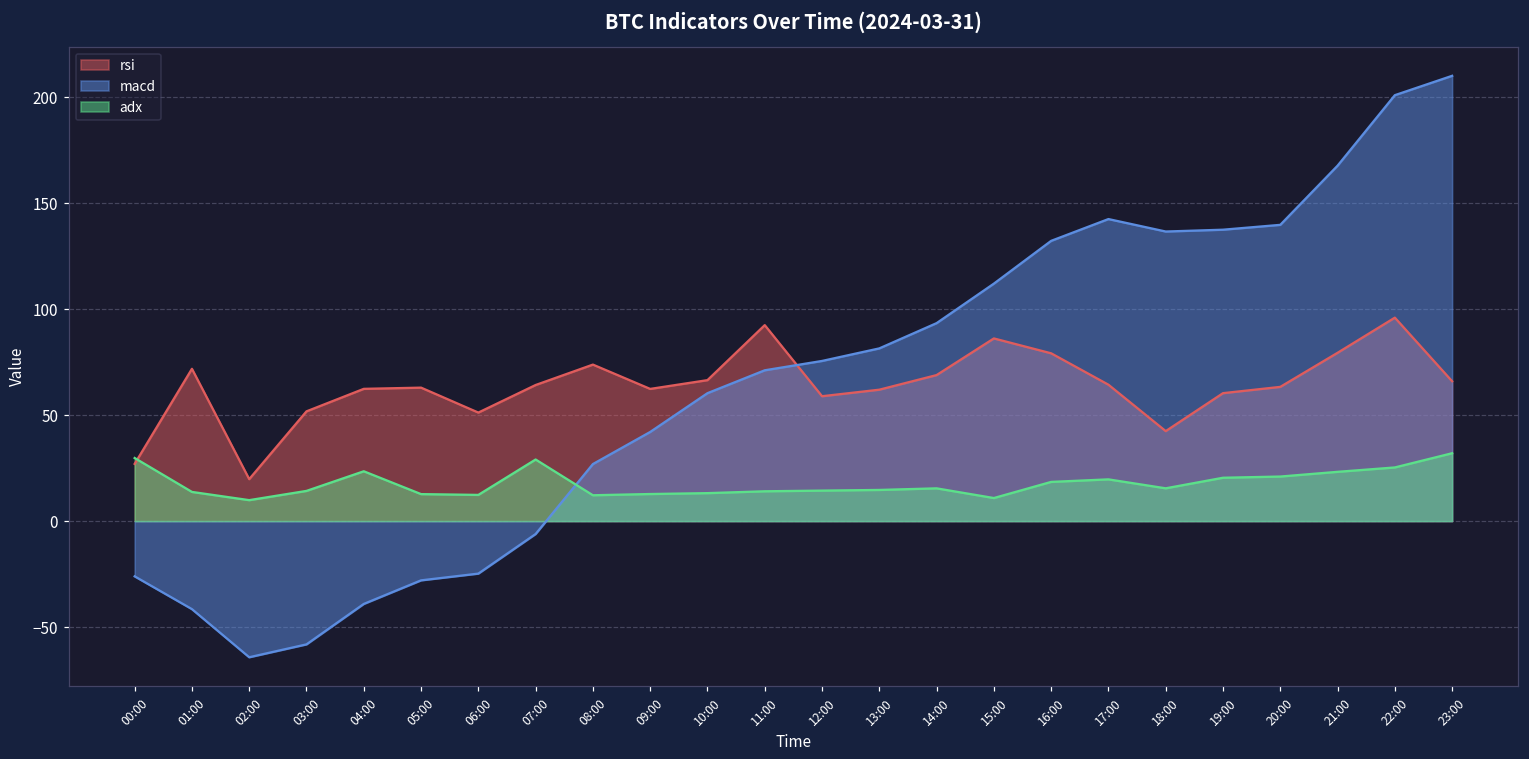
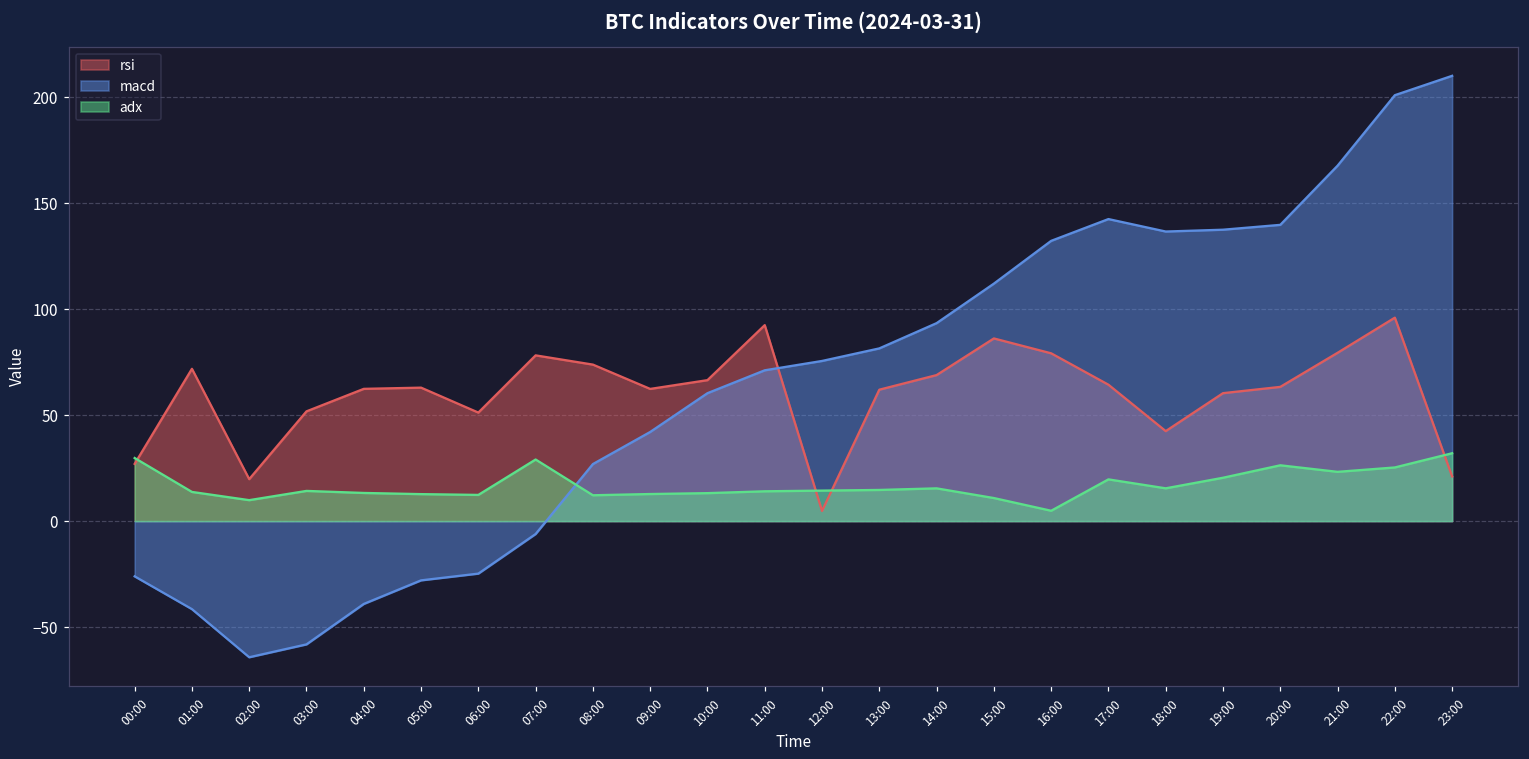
  {
    "rsi": {
      "00:00": 27,
      "01:00": 72,
      "02:00": 20,
      "03:00": 52,
      "04:00": 62,
      "05:00": 63,
      "06:00": 51,
-     "07:00": 64,
+     "07:00": 78,
      "08:00": 74,
      "09:00": 62,
      "10:00": 67,
      "11:00": 92,
-     "12:00": 59,
+     "12:00": 5,
      "13:00": 62,
      "14:00": 69,
      "15:00": 86,
      "16:00": 79,
      "17:00": 64,
      "18:00": 42,
      "19:00": 60,
      "20:00": 63,
      "21:00": 79,
      "22:00": 96,
-     "23:00": 66
+     "23:00": 21
    },
    "adx": {
      "00:00": 30,
      "01:00": 14,
      "02:00": 10,
      "03:00": 14,
-     "04:00": 24,
+     "04:00": 13,
      "05:00": 13,
      "06:00": 12,
      "07:00": 29,
      "08:00": 12,
      "09:00": 13,
      "10:00": 13,
      "11:00": 14,
      "12:00": 14,
      "13:00": 15,
      "14:00": 15,
      "15:00": 11,
-     "16:00": 19,
+     "16:00": 5,
      "17:00": 20,
      "18:00": 15,
      "19:00": 20,
-     "20:00": 21,
+     "20:00": 26,
      "21:00": 23,
      "22:00": 25,
      "23:00": 32
    }
  }
